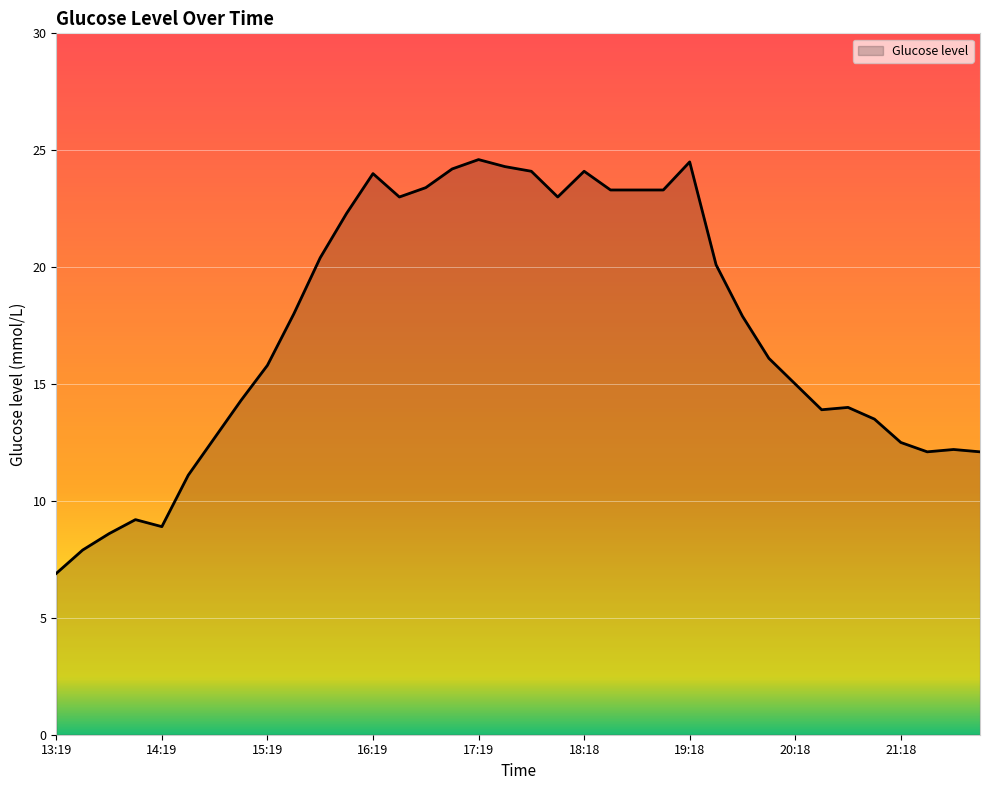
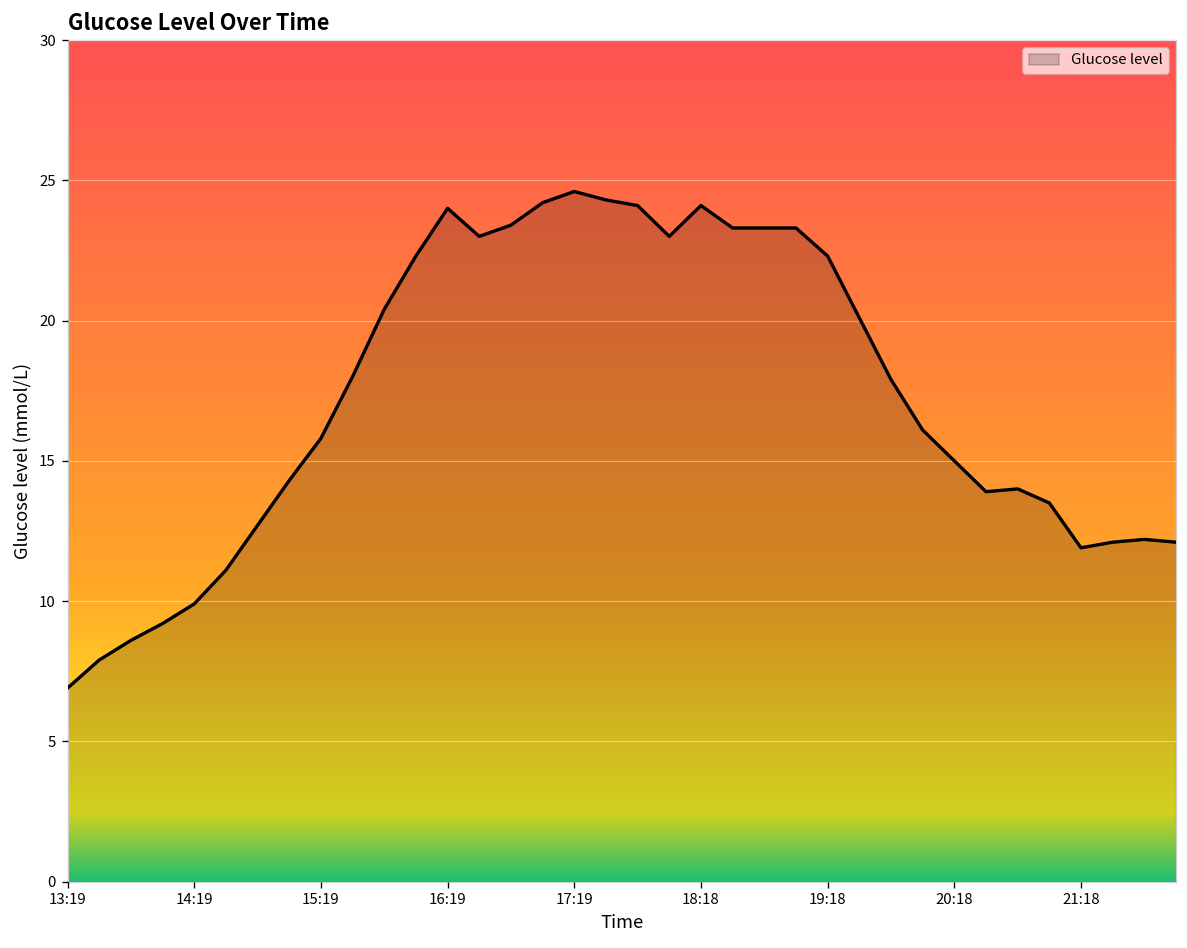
  {
    "13:19": 6.9,
-   "14:19": 8.9,
+   "14:19": 9.9,
    "15:19": 15.8,
    "16:19": 24.0,
    "17:19": 24.6,
    "18:18": 24.1,
-   "19:18": 24.5,
+   "19:18": 22.3,
    "20:18": 15.0,
-   "21:18": 12.5
+   "21:18": 11.9
  }
